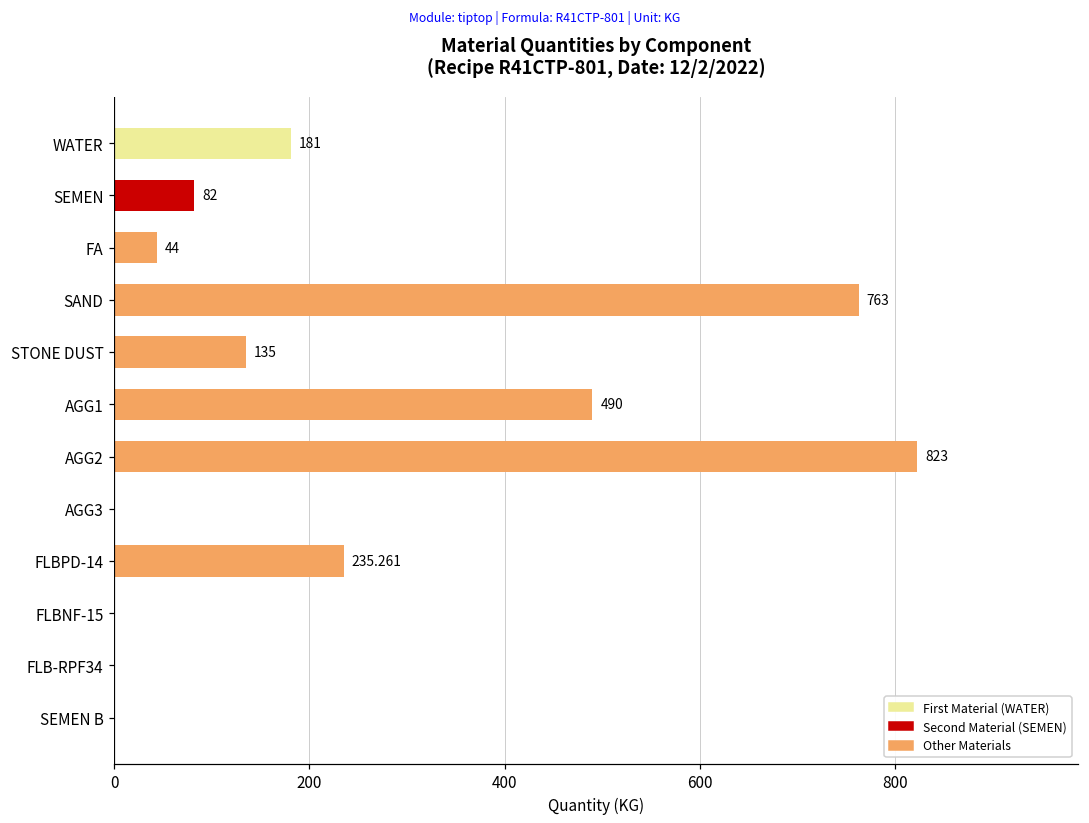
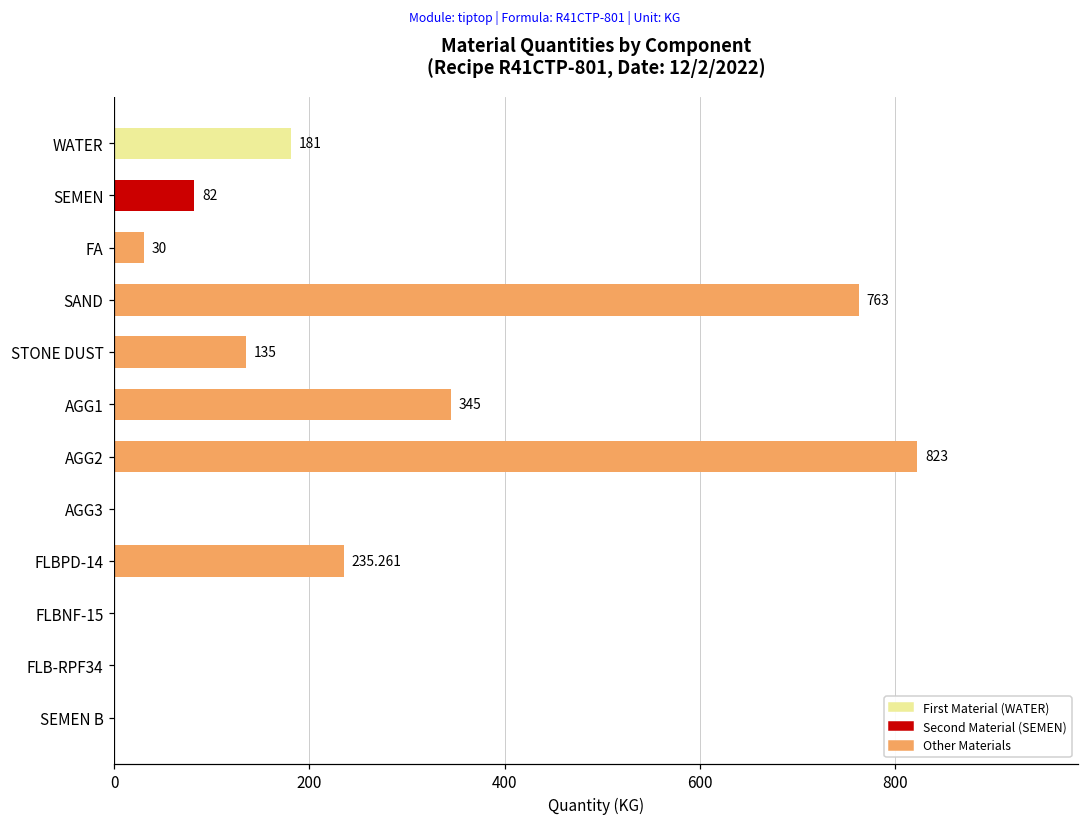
  {
    "WATER": 181,
    "SEMEN": 82,
-   "FA": 44,
+   "FA": 30,
    "SAND": 763,
    "STONE DUST": 135,
-   "AGG1": 490,
+   "AGG1": 345,
    "AGG2": 823,
    "FLBPD-14": 235.261
  }
